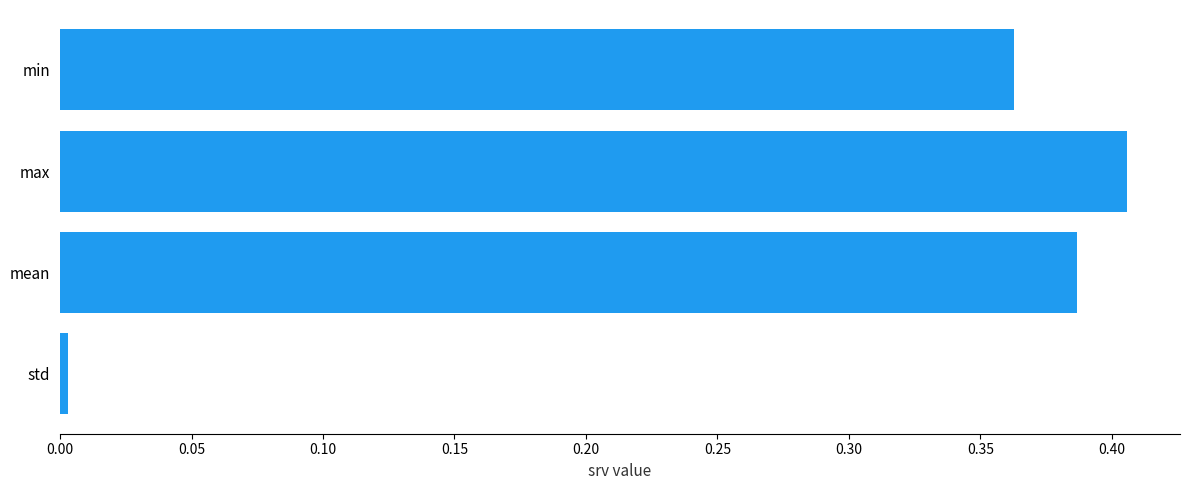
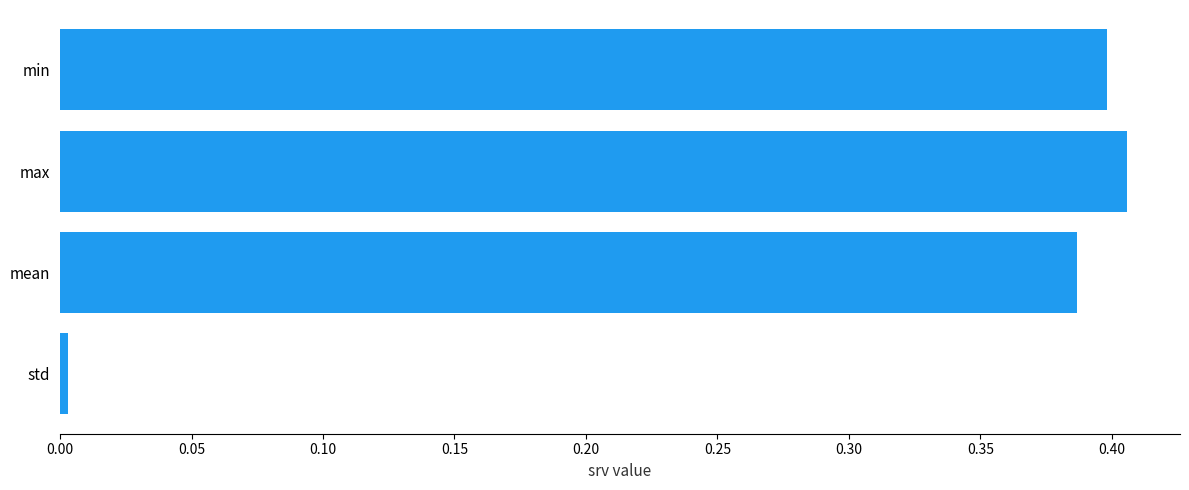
  {
-   "min": 0.363,
+   "min": 0.398,
    "max": 0.406,
    "mean": 0.387,
    "std": 0.003
  }
